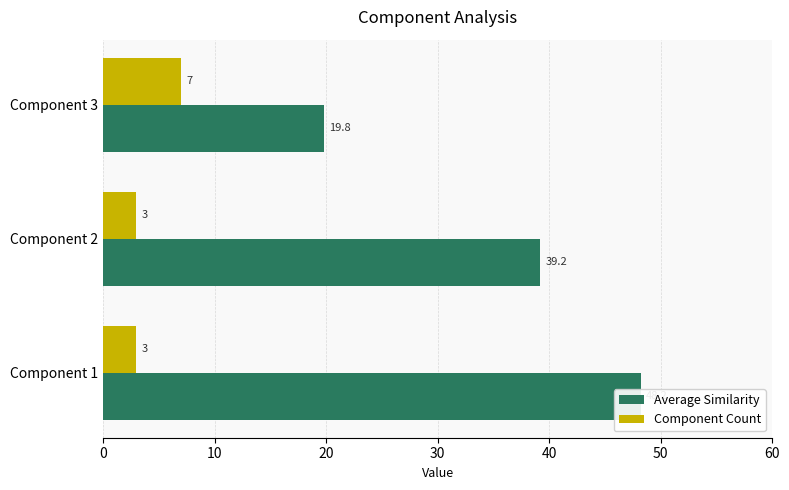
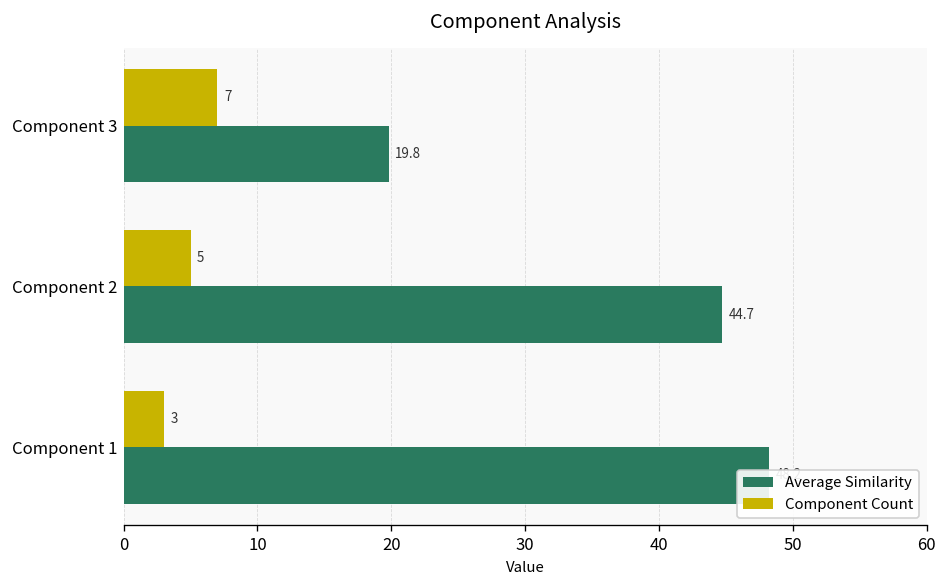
  {
    "Average Similarity": {
      "Component 3": 19.8,
-     "Component 2": 39.2
+     "Component 2": 44.7
    },
    "Component Count": {
      "Component 3": 7,
-     "Component 2": 3,
+     "Component 2": 5,
      "Component 1": 3
    }
  }
